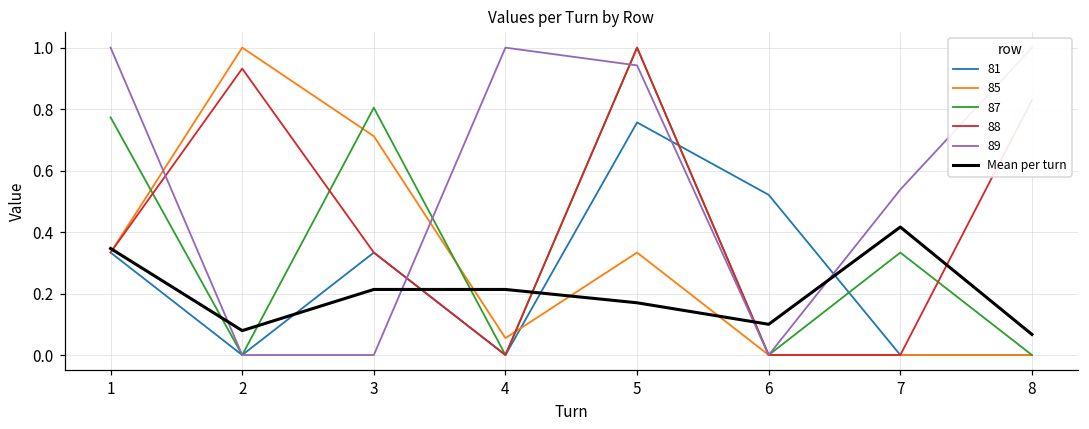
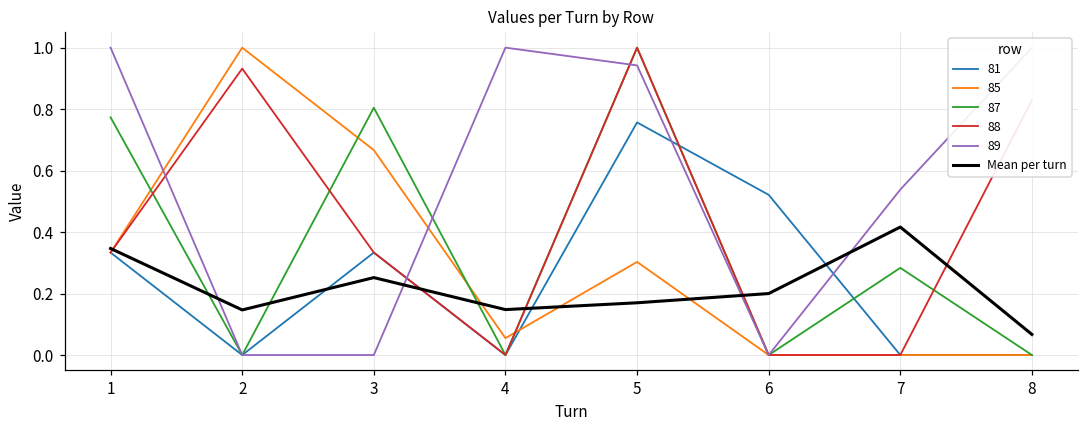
  {
    "81": {
      "5": 0.76,
      "6": 0.52
    },
    "85": {
      "2": 1.00,
-     "3": 0.71,
+     "3": 0.67,
      "4": 0.05,
-     "5": 0.33
+     "5": 0.30
    },
    "87": {
      "1": 0.77,
      "3": 0.80,
-     "7": 0.33
+     "7": 0.28
    },
    "88": {
      "2": 0.93
    },
    "89": {
      "1": 1.00,
      "3": 0.00,
      "4": 1.00,
      "5": 0.94,
      "7": 0.54
    },
    "Mean per turn": {
      "1": 0.35,
-     "2": 0.08,
-     "3": 0.21,
-     "4": 0.21,
+     "2": 0.15,
+     "3": 0.25,
+     "4": 0.15,
      "5": 0.17,
-     "6": 0.1,
+     "6": 0.2,
      "7": 0.42,
      "8": 0.07
    }
  }
